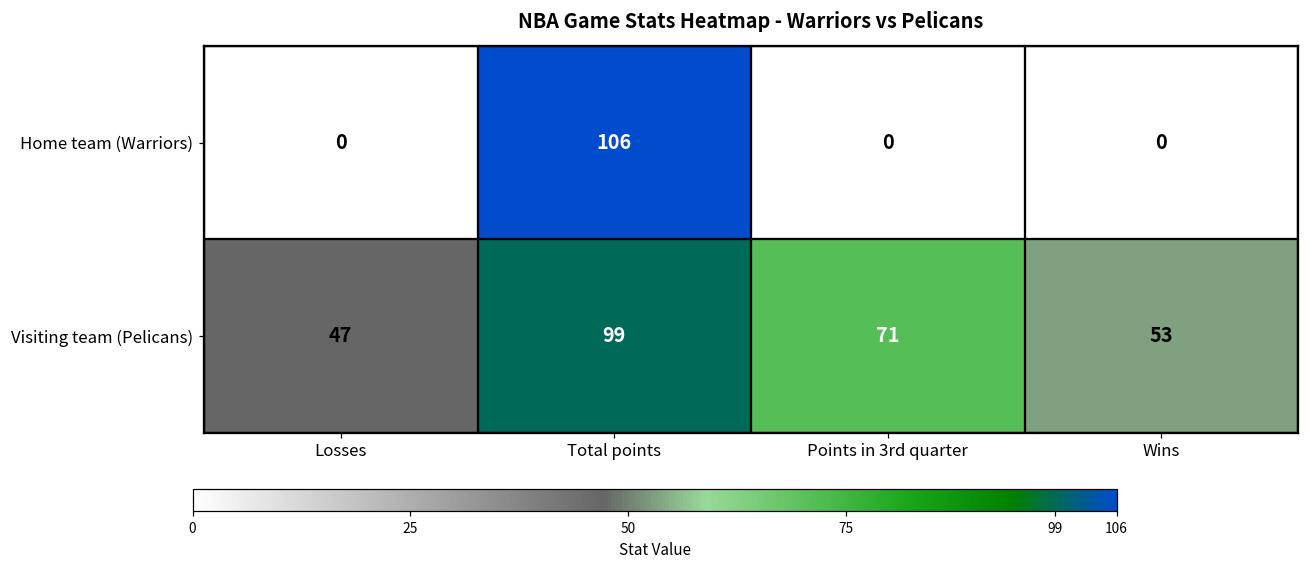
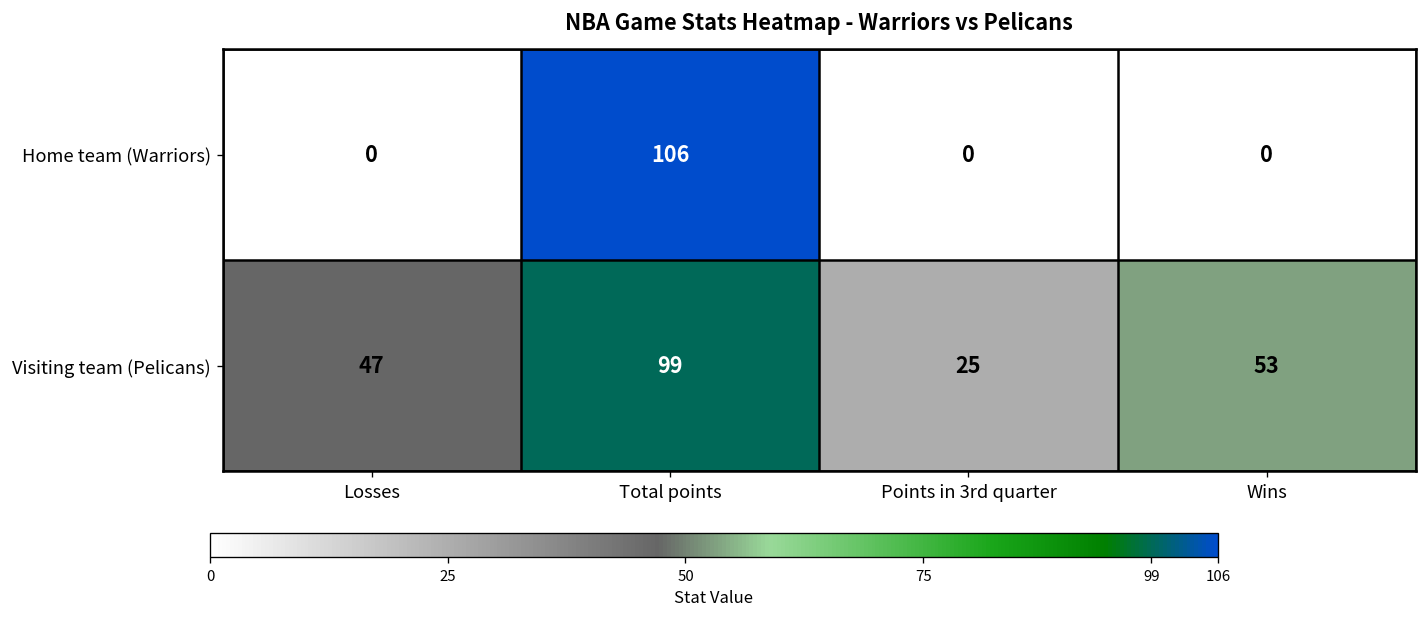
  {
    "Home team (Warriors)": {
      "Losses": 0,
      "Total points": 106,
      "Points in 3rd quarter": 0,
      "Wins": 0
    },
    "Visiting team (Pelicans)": {
      "Losses": 47,
      "Total points": 99,
-     "Points in 3rd quarter": 71,
+     "Points in 3rd quarter": 25,
      "Wins": 53
    }
  }
